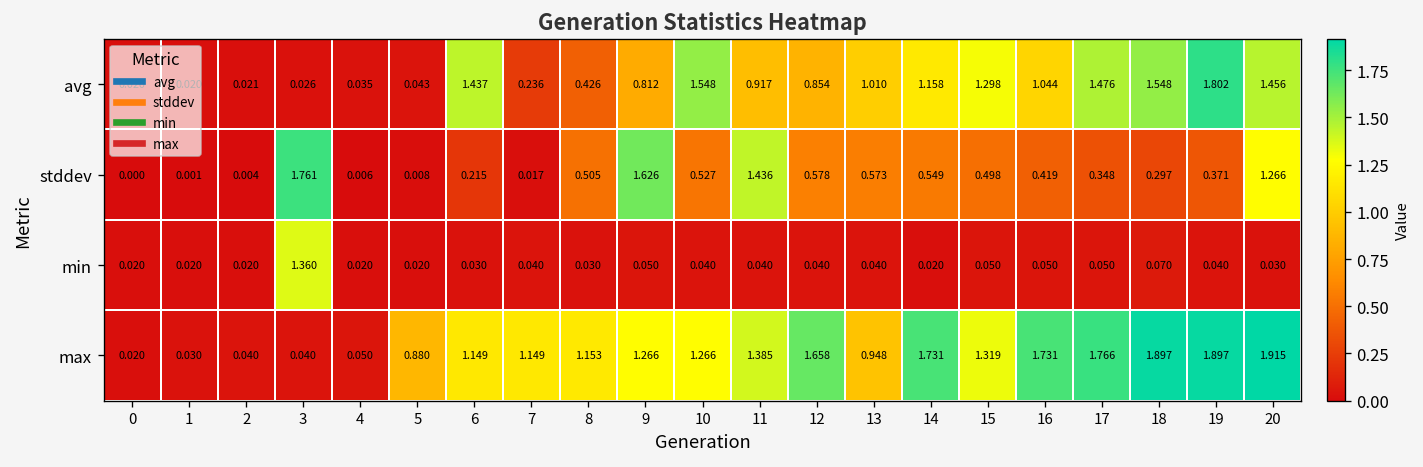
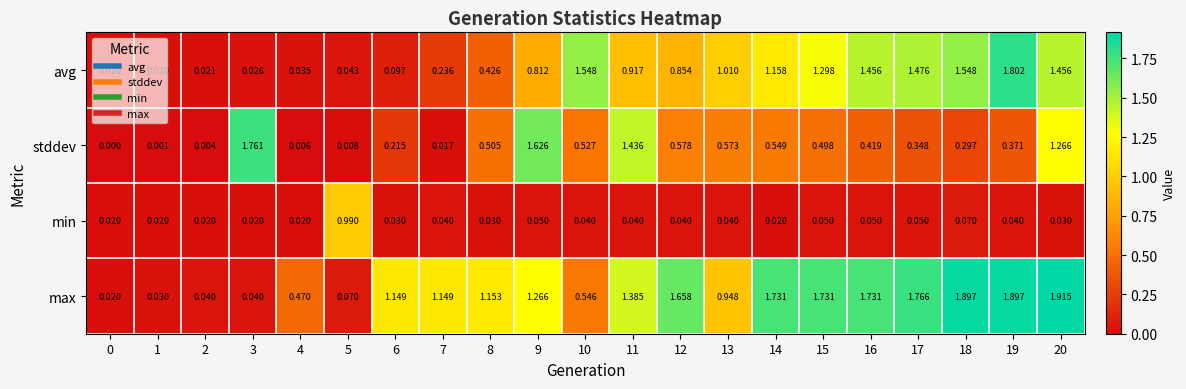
  {
    "avg": {
      "2": 0.021,
      "3": 0.026,
      "4": 0.035,
      "5": 0.043,
-     "6": 1.437,
+     "6": 0.097,
      "7": 0.236,
      "8": 0.426,
      "9": 0.812,
      "10": 1.548,
      "11": 0.917,
      "12": 0.854,
      "13": 1.010,
      "14": 1.158,
      "15": 1.298,
-     "16": 1.044,
+     "16": 1.456,
      "17": 1.476,
      "18": 1.548,
      "19": 1.802,
      "20": 1.456
    },
    "stddev": {
      "0": 0.000,
      "1": 0.001,
      "2": 0.004,
      "3": 1.761,
      "4": 0.006,
      "5": 0.008,
      "6": 0.215,
      "7": 0.017,
      "8": 0.505,
      "9": 1.626,
      "10": 0.527,
      "11": 1.436,
      "12": 0.578,
      "13": 0.573,
      "14": 0.549,
      "15": 0.498,
      "16": 0.419,
      "17": 0.348,
      "18": 0.297,
      "19": 0.371,
      "20": 1.266
    },
    "min": {
      "0": 0.020,
      "1": 0.020,
      "2": 0.020,
-     "3": 1.360,
+     "3": 0.020,
      "4": 0.020,
-     "5": 0.020,
+     "5": 0.990,
      "6": 0.030,
      "7": 0.040,
      "8": 0.030,
      "9": 0.050,
      "10": 0.040,
      "11": 0.040,
      "12": 0.040,
      "13": 0.040,
      "14": 0.020,
      "15": 0.050,
      "16": 0.050,
      "17": 0.050,
      "18": 0.070,
      "19": 0.040,
      "20": 0.030
    },
    "max": {
      "0": 0.020,
      "1": 0.030,
      "2": 0.040,
      "3": 0.040,
-     "4": 0.050,
-     "5": 0.880,
+     "4": 0.470,
+     "5": 0.070,
      "6": 1.149,
      "7": 1.149,
      "8": 1.153,
      "9": 1.266,
-     "10": 1.266,
+     "10": 0.546,
      "11": 1.385,
      "12": 1.658,
      "13": 0.948,
      "14": 1.731,
-     "15": 1.319,
+     "15": 1.731,
      "16": 1.731,
      "17": 1.766,
      "18": 1.897,
      "19": 1.897,
      "20": 1.915
    }
  }
